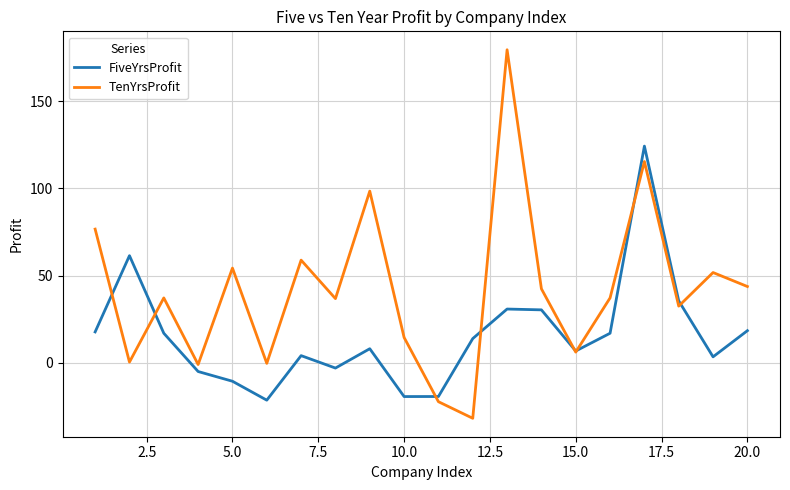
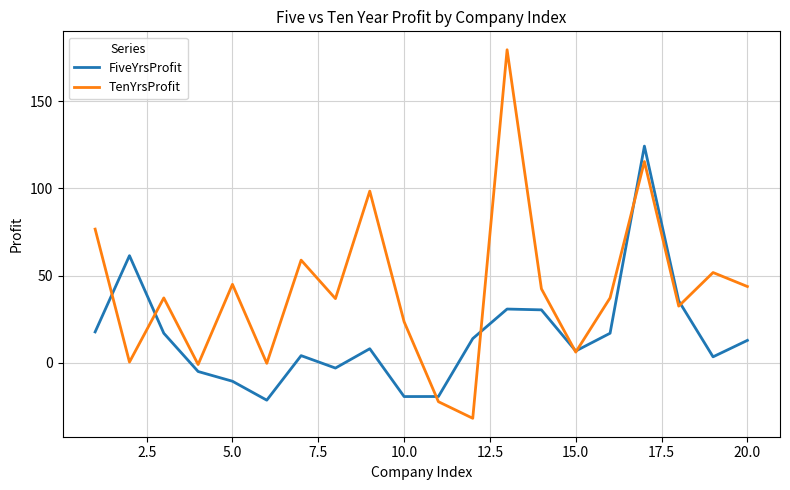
  {
    "FiveYrsProfit": {
      "5.0": -11,
      "10.0": -19,
-     "20.0": 18
+     "20.0": 13
    },
    "TenYrsProfit": {
-     "5.0": 54,
-     "10.0": 14,
+     "5.0": 45,
+     "10.0": 23,
      "20.0": 44
    }
  }
